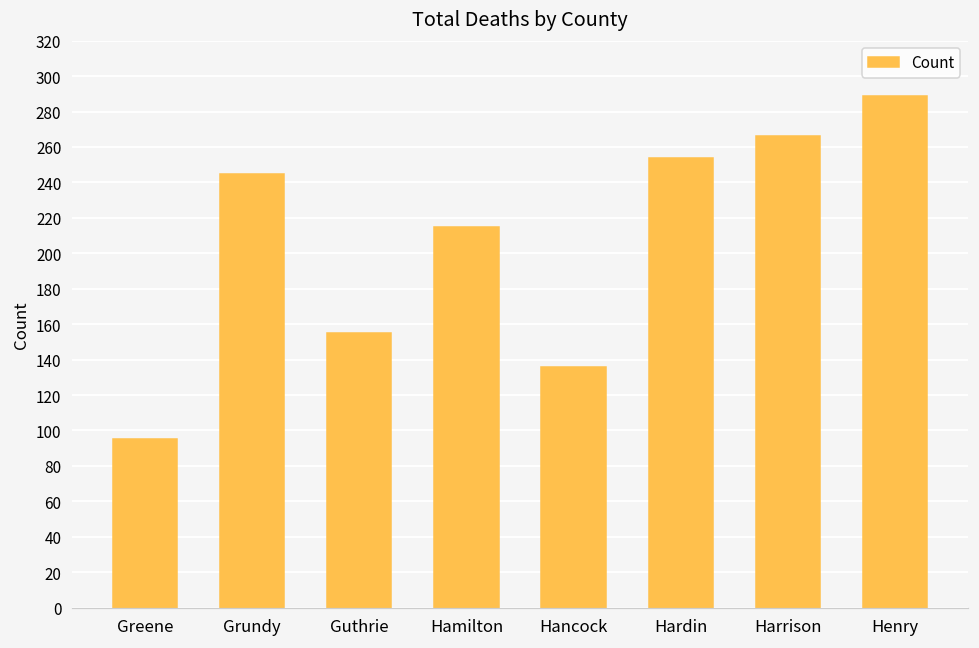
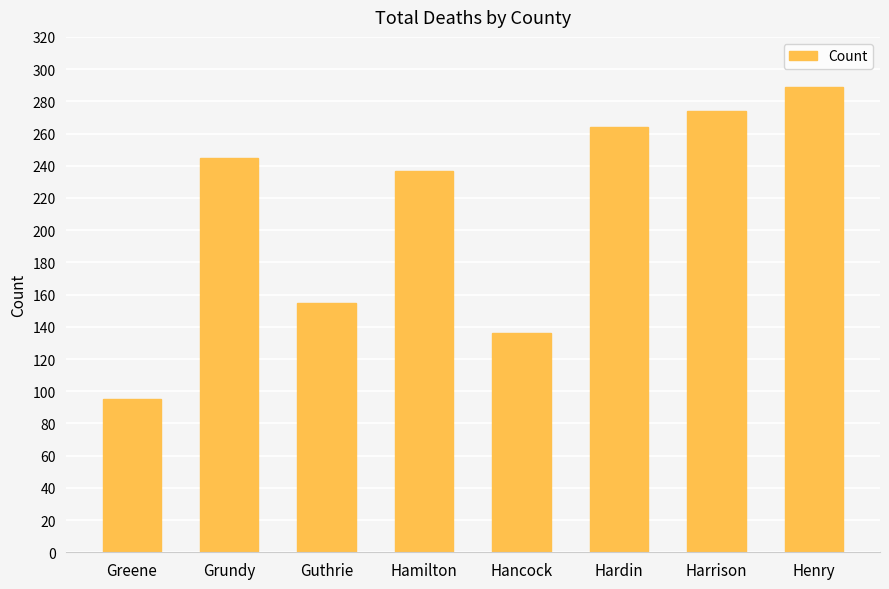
  {
    "Greene": 95,
    "Grundy": 245,
    "Guthrie": 155,
-   "Hamilton": 215,
+   "Hamilton": 237,
    "Hancock": 136,
-   "Hardin": 254,
-   "Harrison": 266,
+   "Hardin": 264,
+   "Harrison": 274,
    "Henry": 289
  }
